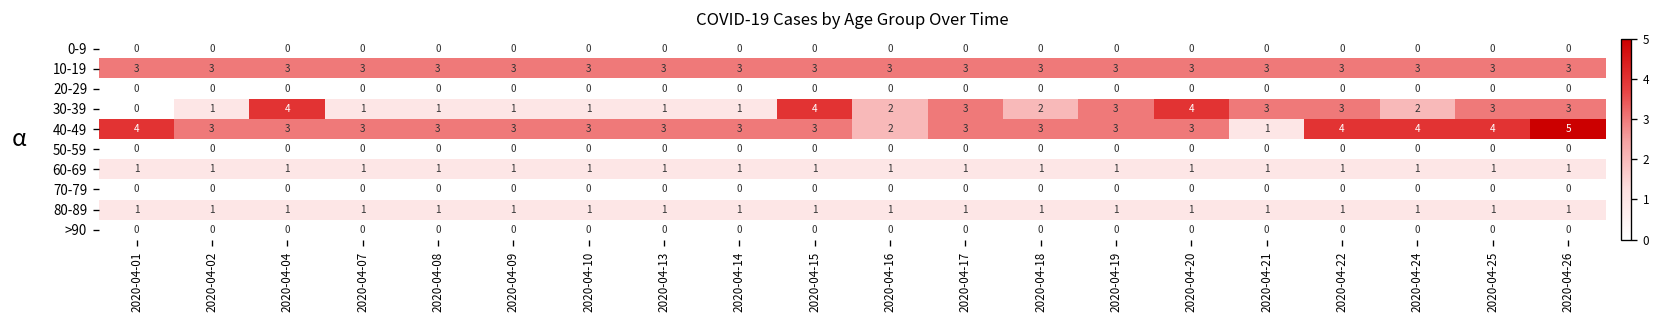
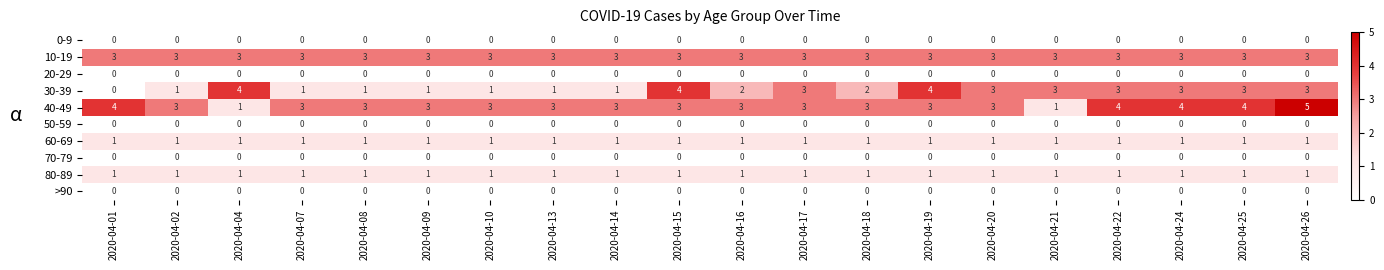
  {
    "0-9": {
      "2020-04-01": 0,
      "2020-04-02": 0,
      "2020-04-04": 0,
      "2020-04-07": 0,
      "2020-04-08": 0,
      "2020-04-09": 0,
      "2020-04-10": 0,
      "2020-04-13": 0,
      "2020-04-14": 0,
      "2020-04-15": 0,
      "2020-04-16": 0,
      "2020-04-17": 0,
      "2020-04-18": 0,
      "2020-04-19": 0,
      "2020-04-20": 0,
      "2020-04-21": 0,
      "2020-04-22": 0,
      "2020-04-24": 0,
      "2020-04-25": 0,
      "2020-04-26": 0
    },
    "10-19": {
      "2020-04-01": 3,
      "2020-04-02": 3,
      "2020-04-04": 3,
      "2020-04-07": 3,
      "2020-04-08": 3,
      "2020-04-09": 3,
      "2020-04-10": 3,
      "2020-04-13": 3,
      "2020-04-14": 3,
      "2020-04-15": 3,
      "2020-04-16": 3,
      "2020-04-17": 3,
      "2020-04-18": 3,
      "2020-04-19": 3,
      "2020-04-20": 3,
      "2020-04-21": 3,
      "2020-04-22": 3,
      "2020-04-24": 3,
      "2020-04-25": 3,
      "2020-04-26": 3
    },
    "20-29": {
      "2020-04-01": 0,
      "2020-04-02": 0,
      "2020-04-04": 0,
      "2020-04-07": 0,
      "2020-04-08": 0,
      "2020-04-09": 0,
      "2020-04-10": 0,
      "2020-04-13": 0,
      "2020-04-14": 0,
      "2020-04-15": 0,
      "2020-04-16": 0,
      "2020-04-17": 0,
      "2020-04-18": 0,
      "2020-04-19": 0,
      "2020-04-20": 0,
      "2020-04-21": 0,
      "2020-04-22": 0,
      "2020-04-24": 0,
      "2020-04-25": 0,
      "2020-04-26": 0
    },
    "30-39": {
      "2020-04-01": 0,
      "2020-04-02": 1,
      "2020-04-04": 4,
      "2020-04-07": 1,
      "2020-04-08": 1,
      "2020-04-09": 1,
      "2020-04-10": 1,
      "2020-04-13": 1,
      "2020-04-14": 1,
      "2020-04-15": 4,
      "2020-04-16": 2,
      "2020-04-17": 3,
      "2020-04-18": 2,
-     "2020-04-19": 3,
-     "2020-04-20": 4,
+     "2020-04-19": 4,
+     "2020-04-20": 3,
      "2020-04-21": 3,
      "2020-04-22": 3,
-     "2020-04-24": 2,
+     "2020-04-24": 3,
      "2020-04-25": 3,
      "2020-04-26": 3
    },
    "40-49": {
      "2020-04-01": 4,
      "2020-04-02": 3,
-     "2020-04-04": 3,
+     "2020-04-04": 1,
      "2020-04-07": 3,
      "2020-04-08": 3,
      "2020-04-09": 3,
      "2020-04-10": 3,
      "2020-04-13": 3,
      "2020-04-14": 3,
      "2020-04-15": 3,
-     "2020-04-16": 2,
+     "2020-04-16": 3,
      "2020-04-17": 3,
      "2020-04-18": 3,
      "2020-04-19": 3,
      "2020-04-20": 3,
      "2020-04-21": 1,
      "2020-04-22": 4,
      "2020-04-24": 4,
      "2020-04-25": 4,
      "2020-04-26": 5
    },
    "50-59": {
      "2020-04-01": 0,
      "2020-04-02": 0,
      "2020-04-04": 0,
      "2020-04-07": 0,
      "2020-04-08": 0,
      "2020-04-09": 0,
      "2020-04-10": 0,
      "2020-04-13": 0,
      "2020-04-14": 0,
      "2020-04-15": 0,
      "2020-04-16": 0,
      "2020-04-17": 0,
      "2020-04-18": 0,
      "2020-04-19": 0,
      "2020-04-20": 0,
      "2020-04-21": 0,
      "2020-04-22": 0,
      "2020-04-24": 0,
      "2020-04-25": 0,
      "2020-04-26": 0
    },
    "60-69": {
      "2020-04-01": 1,
      "2020-04-02": 1,
      "2020-04-04": 1,
      "2020-04-07": 1,
      "2020-04-08": 1,
      "2020-04-09": 1,
      "2020-04-10": 1,
      "2020-04-13": 1,
      "2020-04-14": 1,
      "2020-04-15": 1,
      "2020-04-16": 1,
      "2020-04-17": 1,
      "2020-04-18": 1,
      "2020-04-19": 1,
      "2020-04-20": 1,
      "2020-04-21": 1,
      "2020-04-22": 1,
      "2020-04-24": 1,
      "2020-04-25": 1,
      "2020-04-26": 1
    },
    "70-79": {
      "2020-04-01": 0,
      "2020-04-02": 0,
      "2020-04-04": 0,
      "2020-04-07": 0,
      "2020-04-08": 0,
      "2020-04-09": 0,
      "2020-04-10": 0,
      "2020-04-13": 0,
      "2020-04-14": 0,
      "2020-04-15": 0,
      "2020-04-16": 0,
      "2020-04-17": 0,
      "2020-04-18": 0,
      "2020-04-19": 0,
      "2020-04-20": 0,
      "2020-04-21": 0,
      "2020-04-22": 0,
      "2020-04-24": 0,
      "2020-04-25": 0,
      "2020-04-26": 0
    },
    "80-89": {
      "2020-04-01": 1,
      "2020-04-02": 1,
      "2020-04-04": 1,
      "2020-04-07": 1,
      "2020-04-08": 1,
      "2020-04-09": 1,
      "2020-04-10": 1,
      "2020-04-13": 1,
      "2020-04-14": 1,
      "2020-04-15": 1,
      "2020-04-16": 1,
      "2020-04-17": 1,
      "2020-04-18": 1,
      "2020-04-19": 1,
      "2020-04-20": 1,
      "2020-04-21": 1,
      "2020-04-22": 1,
      "2020-04-24": 1,
      "2020-04-25": 1,
      "2020-04-26": 1
    },
    ">90": {
      "2020-04-01": 0,
      "2020-04-02": 0,
      "2020-04-04": 0,
      "2020-04-07": 0,
      "2020-04-08": 0,
      "2020-04-09": 0,
      "2020-04-10": 0,
      "2020-04-13": 0,
      "2020-04-14": 0,
      "2020-04-15": 0,
      "2020-04-16": 0,
      "2020-04-17": 0,
      "2020-04-18": 0,
      "2020-04-19": 0,
      "2020-04-20": 0,
      "2020-04-21": 0,
      "2020-04-22": 0,
      "2020-04-24": 0,
      "2020-04-25": 0,
      "2020-04-26": 0
    }
  }
